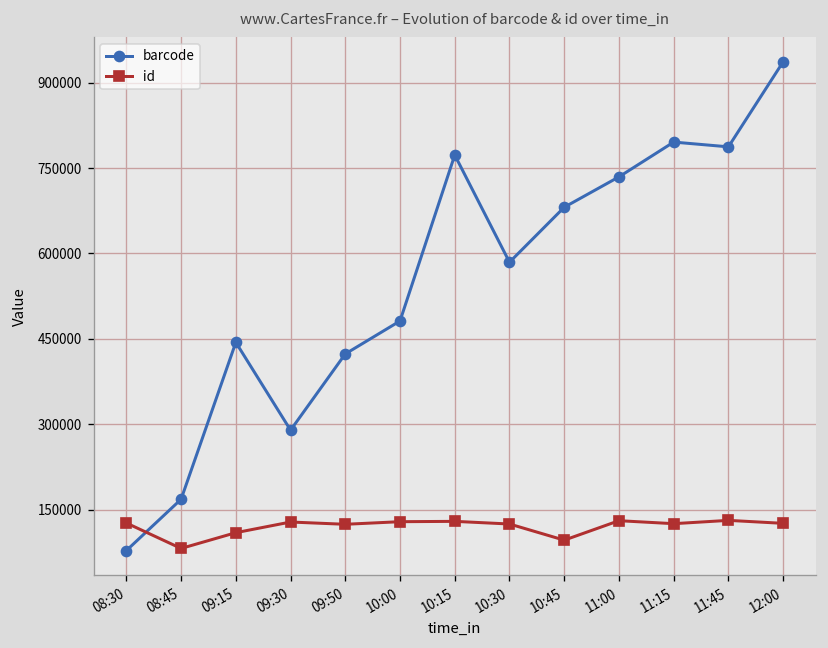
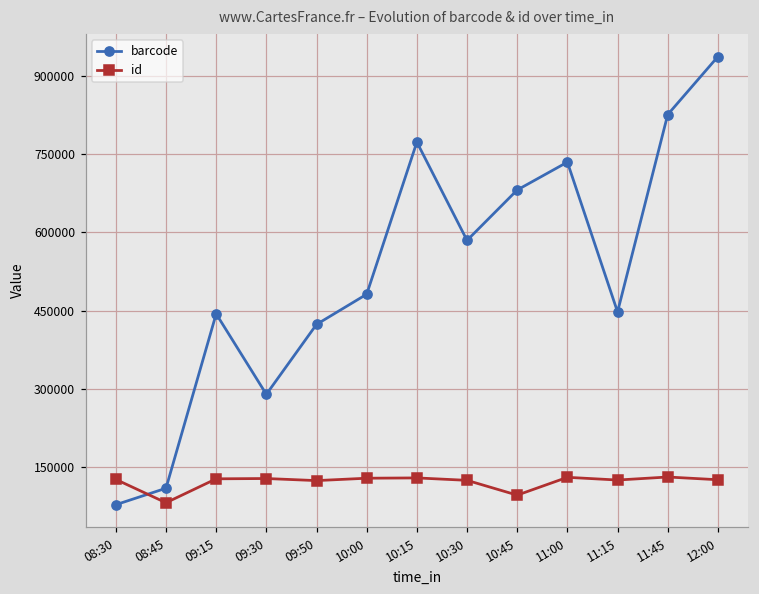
  {
    "barcode": {
      "08:30": 80000,
-     "08:45": 170000,
+     "08:45": 110000,
      "09:15": 440000,
      "09:30": 290000,
      "09:50": 420000,
      "10:00": 480000,
      "10:15": 770000,
      "10:30": 580000,
      "10:45": 680000,
      "11:00": 730000,
-     "11:15": 800000,
-     "11:45": 790000,
+     "11:15": 450000,
+     "11:45": 830000,
      "12:00": 940000
    },
    "id": {
      "08:30": 130000,
      "08:45": 80000,
-     "09:15": 110000,
+     "09:15": 130000,
      "09:30": 130000,
      "09:50": 120000,
      "10:00": 130000,
      "10:15": 130000,
      "10:30": 120000,
      "10:45": 100000,
      "11:00": 130000,
      "11:15": 130000,
      "11:45": 130000,
      "12:00": 130000
    }
  }
